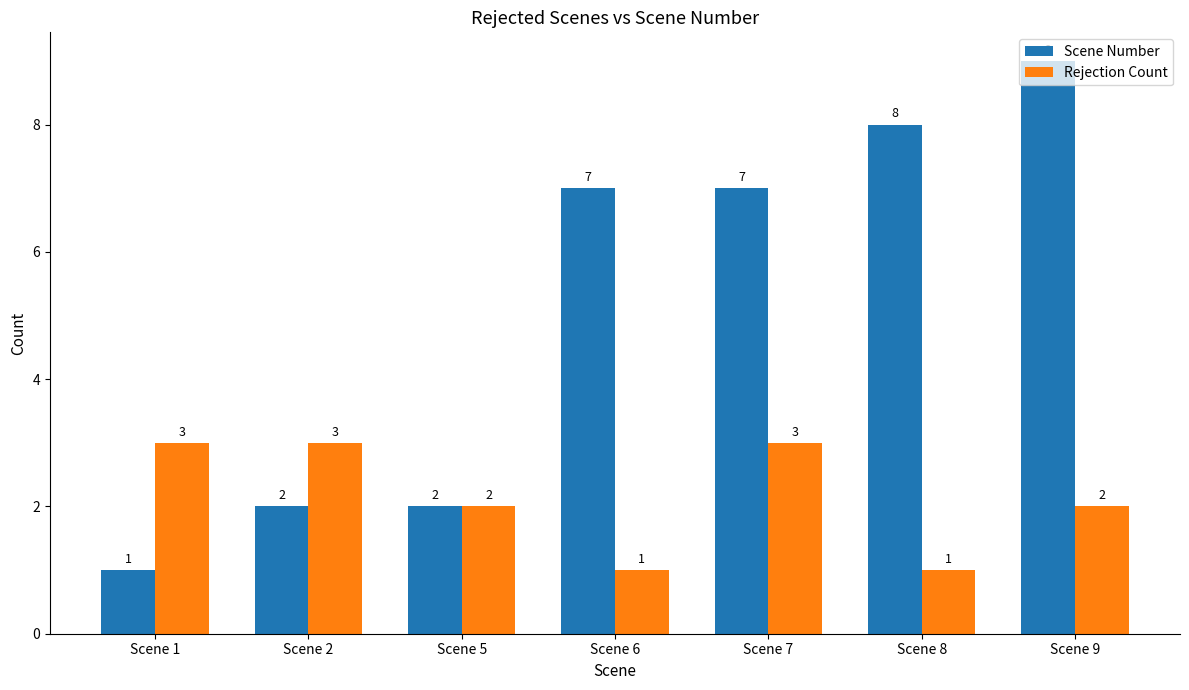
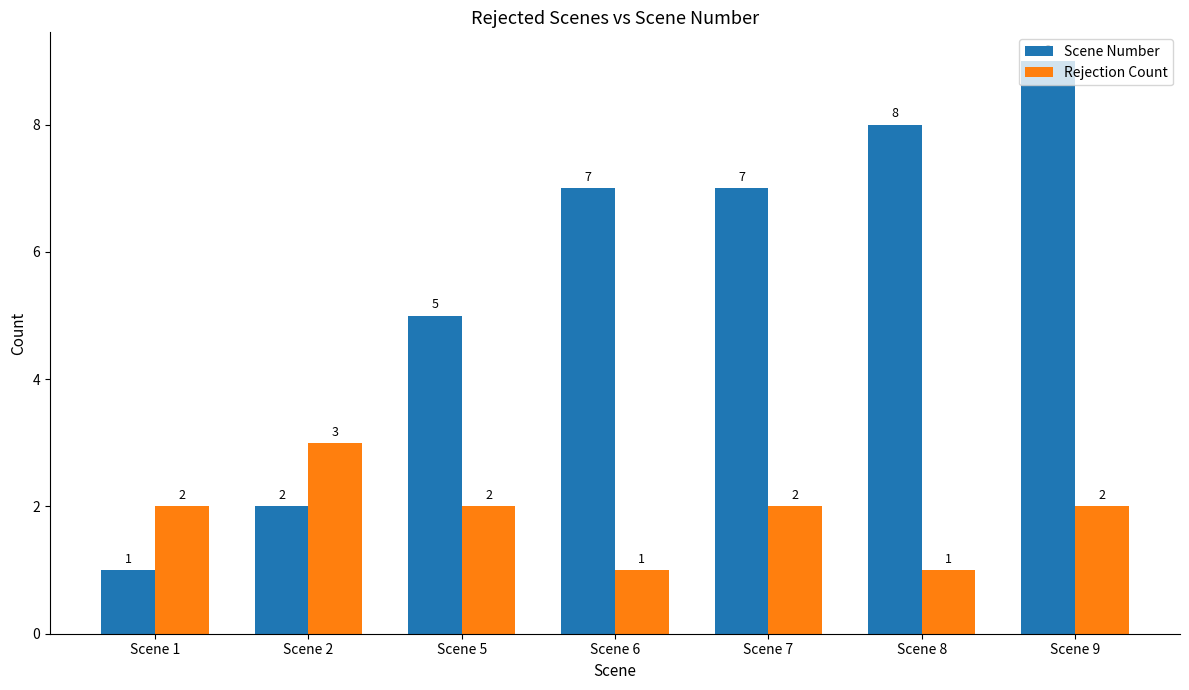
  {
    "Scene Number": {
      "Scene 1": 1,
      "Scene 2": 2,
-     "Scene 5": 2,
+     "Scene 5": 5,
      "Scene 6": 7,
      "Scene 7": 7,
      "Scene 8": 8
    },
    "Rejection Count": {
-     "Scene 1": 3,
+     "Scene 1": 2,
      "Scene 2": 3,
      "Scene 5": 2,
      "Scene 6": 1,
-     "Scene 7": 3,
+     "Scene 7": 2,
      "Scene 8": 1,
      "Scene 9": 2
    }
  }
